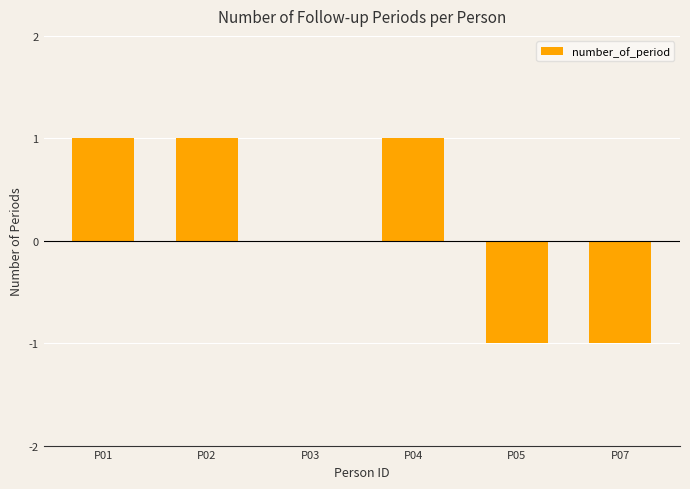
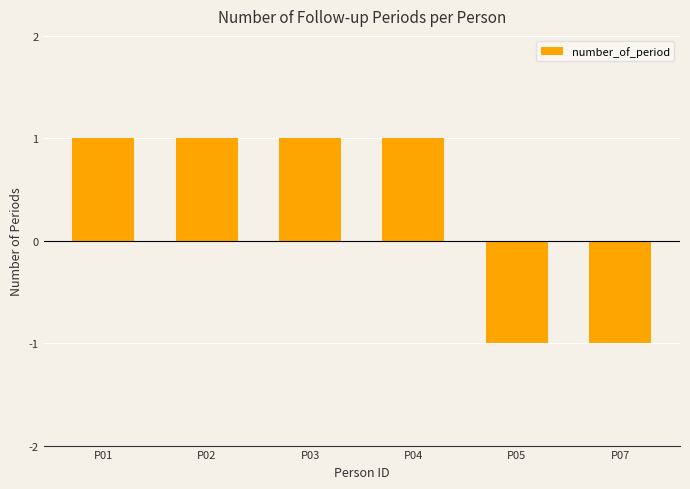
  {
    "P01": 1.00,
    "P02": 1.00,
-   "P03": 0.00,
+   "P03": 1.00,
    "P04": 1.00,
    "P05": -1.00,
    "P07": -1.00
  }
